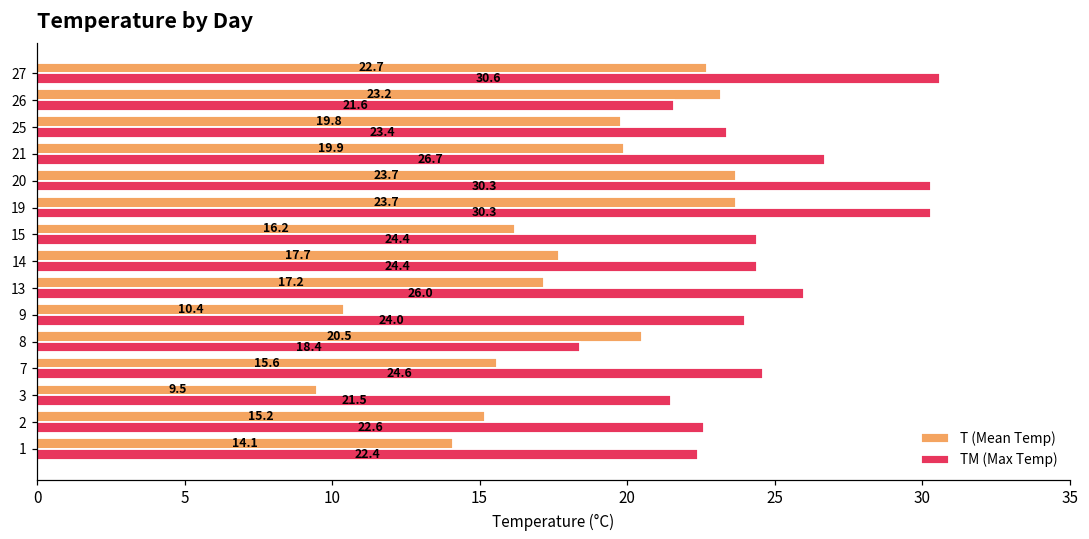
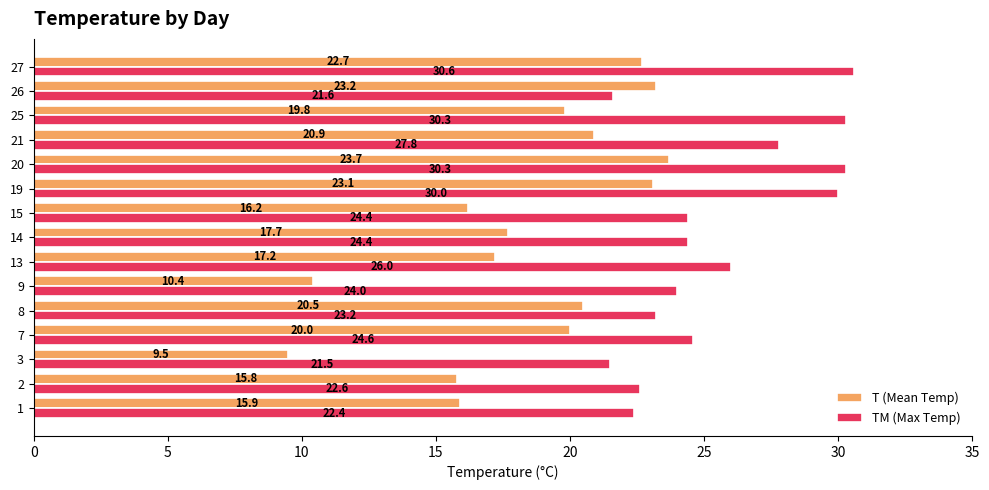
  {
    "T (Mean Temp)": {
      "27": 22.7,
      "26": 23.2,
      "25": 19.8,
-     "21": 19.9,
+     "21": 20.9,
      "20": 23.7,
-     "19": 23.7,
+     "19": 23.1,
      "15": 16.2,
      "14": 17.7,
      "13": 17.2,
      "9": 10.4,
      "8": 20.5,
-     "7": 15.6,
+     "7": 20.0,
      "3": 9.5,
-     "2": 15.2,
-     "1": 14.1
+     "2": 15.8,
+     "1": 15.9
    },
    "TM (Max Temp)": {
      "27": 30.6,
      "26": 21.6,
-     "25": 23.4,
-     "21": 26.7,
+     "25": 30.3,
+     "21": 27.8,
      "20": 30.3,
-     "19": 30.3,
+     "19": 30.0,
      "15": 24.4,
      "14": 24.4,
      "13": 26.0,
      "9": 24.0,
-     "8": 18.4,
+     "8": 23.2,
      "7": 24.6,
      "3": 21.5,
      "2": 22.6,
      "1": 22.4
    }
  }
